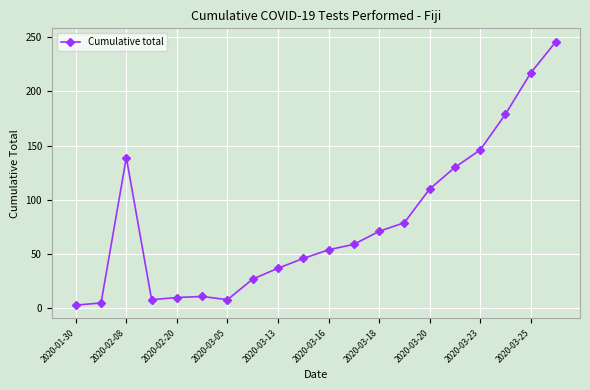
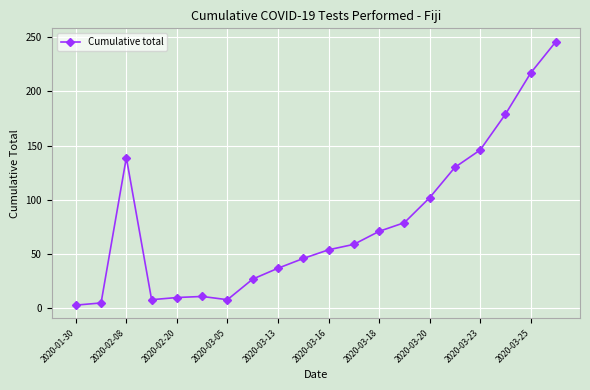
  {
    "2020-01-30": 3,
    "2020-02-08": 139,
    "2020-02-20": 10,
    "2020-03-05": 8,
    "2020-03-13": 37,
    "2020-03-16": 54,
    "2020-03-18": 71,
-   "2020-03-20": 110,
+   "2020-03-20": 102,
    "2020-03-23": 146,
    "2020-03-25": 217
  }
